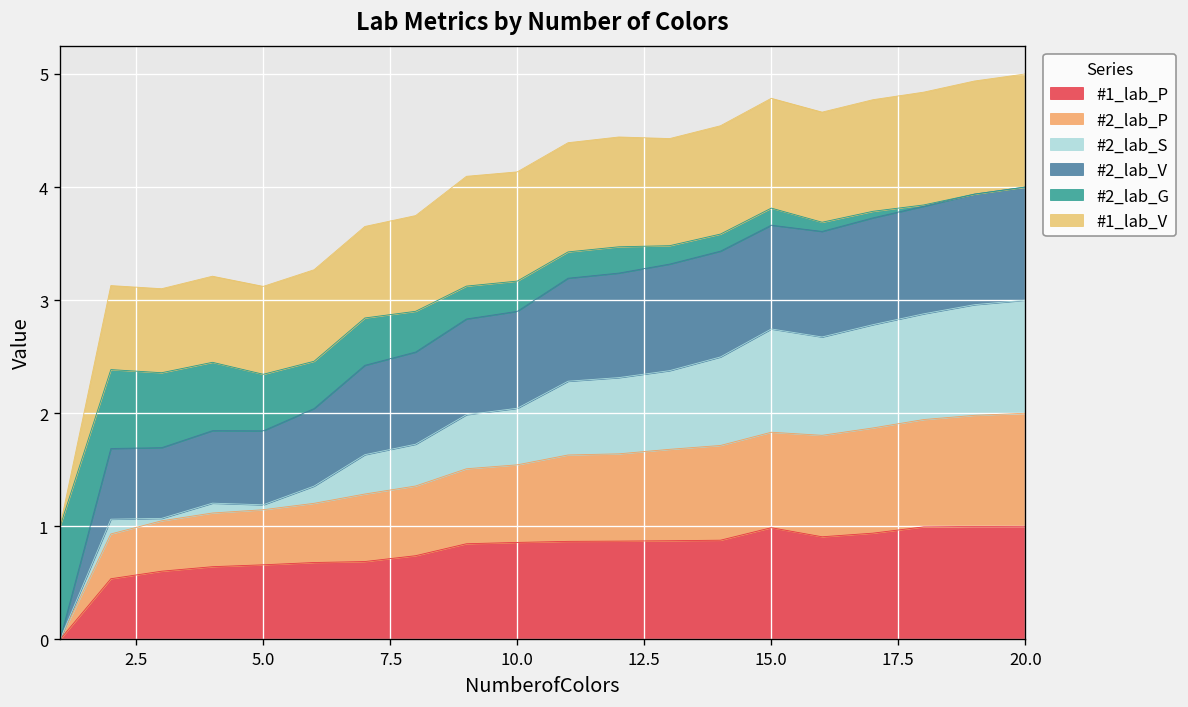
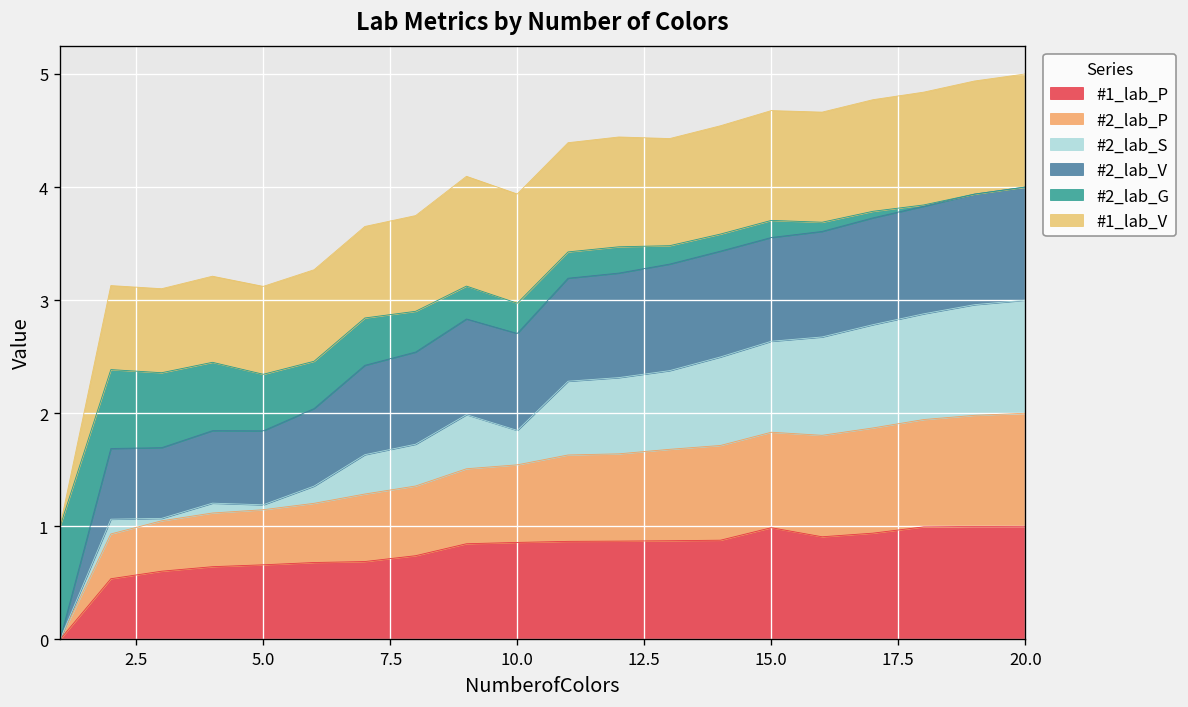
  {
    "#1_lab_P": {
      "5.0": 0.7,
      "10.0": 0.9,
      "15.0": 1.0,
      "20.0": 1.0
    },
    "#2_lab_S": {
      "5.0": 0.0,
-     "10.0": 0.5,
-     "15.0": 0.9,
+     "10.0": 0.3,
+     "15.0": 0.8,
      "20.0": 1.0
    }
  }
